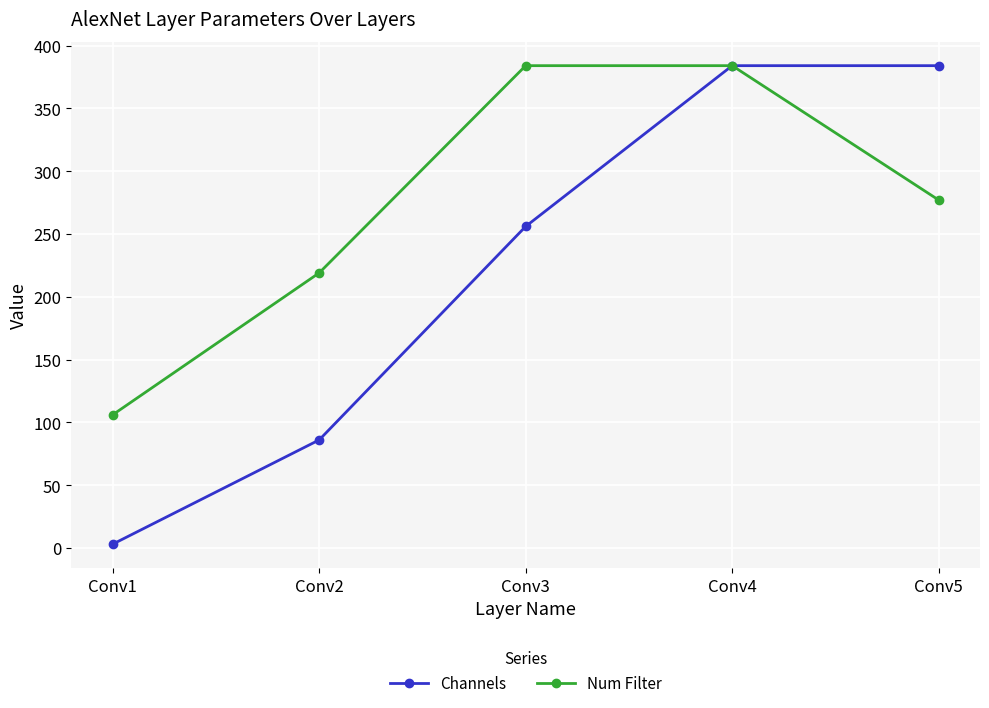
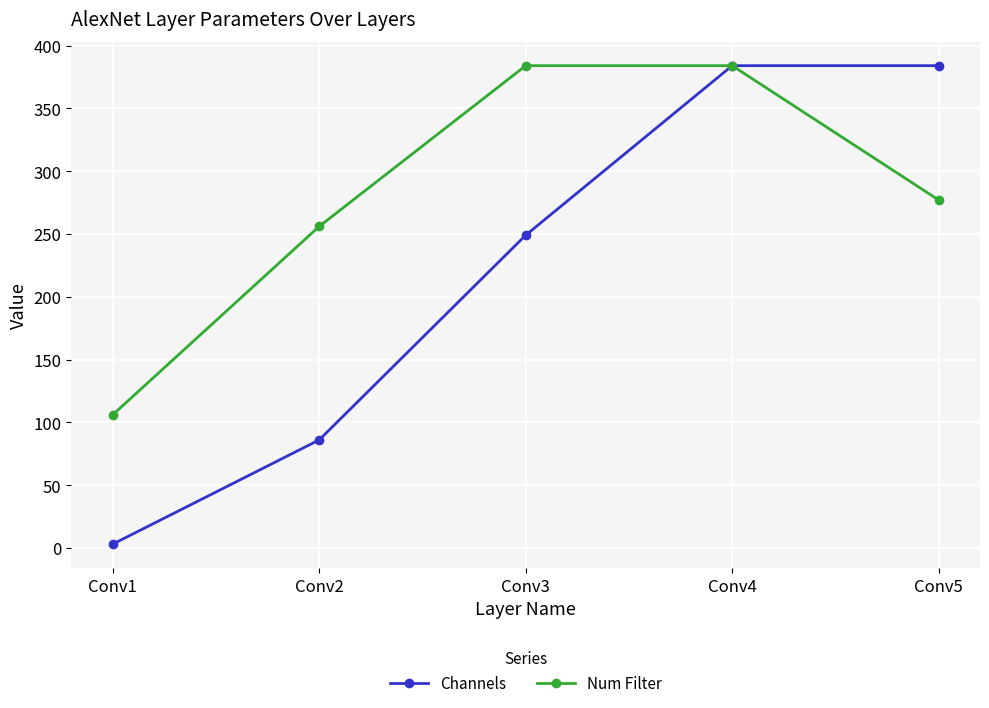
  {
    "Channels": {
      "Conv1": 3,
      "Conv2": 86,
-     "Conv3": 256,
+     "Conv3": 249,
      "Conv5": 384
    },
    "Num Filter": {
      "Conv1": 106,
-     "Conv2": 219,
+     "Conv2": 256,
      "Conv3": 384,
      "Conv5": 277
    }
  }
